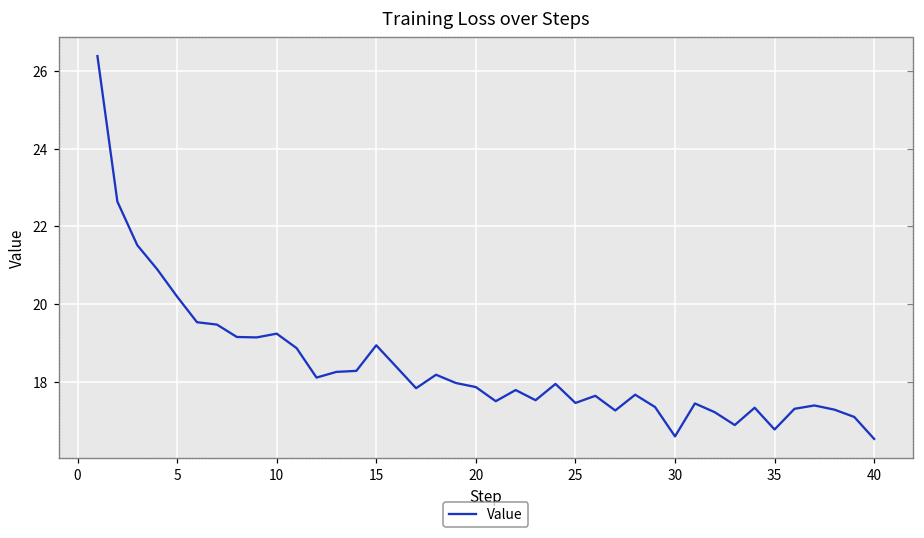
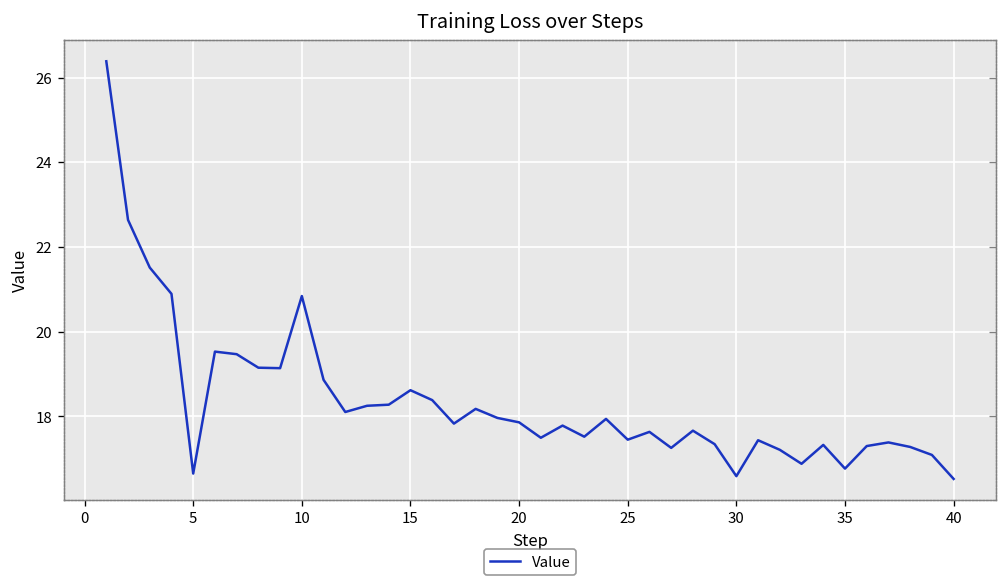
  {
-   "5": 20.2,
-   "10": 19.2,
-   "15": 18.9,
+   "5": 16.7,
+   "10": 20.8,
+   "15": 18.6,
    "20": 17.9,
    "25": 17.5,
    "30": 16.6,
    "35": 16.8,
    "40": 16.5
  }
